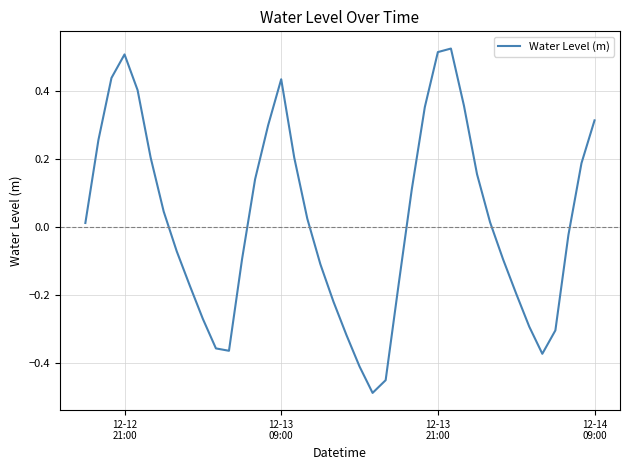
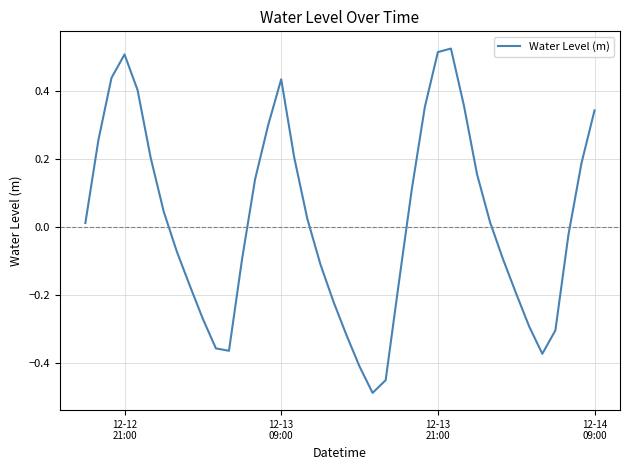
  {
    "12-12 21:00": 0.51,
    "12-13 09:00": 0.43,
    "12-13 21:00": 0.51,
-   "12-14 09:00": 0.31
+   "12-14 09:00": 0.34
  }
